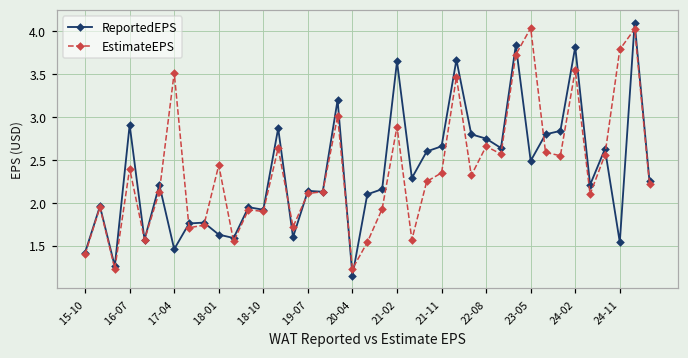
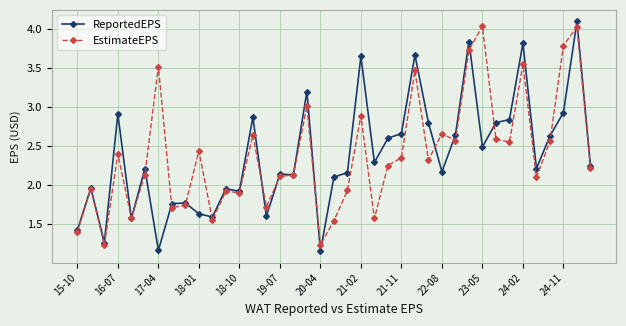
  {
    "ReportedEPS": {
      "16-07": 2.9,
-     "17-04": 1.5,
+     "17-04": 1.2,
      "18-01": 1.6,
      "20-04": 1.2,
      "21-02": 3.7,
      "21-11": 2.7,
-     "22-08": 2.8,
+     "22-08": 2.2,
      "23-05": 2.5,
      "24-02": 3.8,
-     "24-11": 1.5
+     "24-11": 2.9
    },
    "EstimateEPS": {
      "16-07": 2.4,
      "17-04": 3.5,
      "18-01": 2.4,
      "20-04": 1.2,
      "21-02": 2.9,
      "21-11": 2.4,
      "22-08": 2.7,
      "23-05": 4.0,
      "24-02": 3.6,
      "24-11": 3.8
    }
  }
